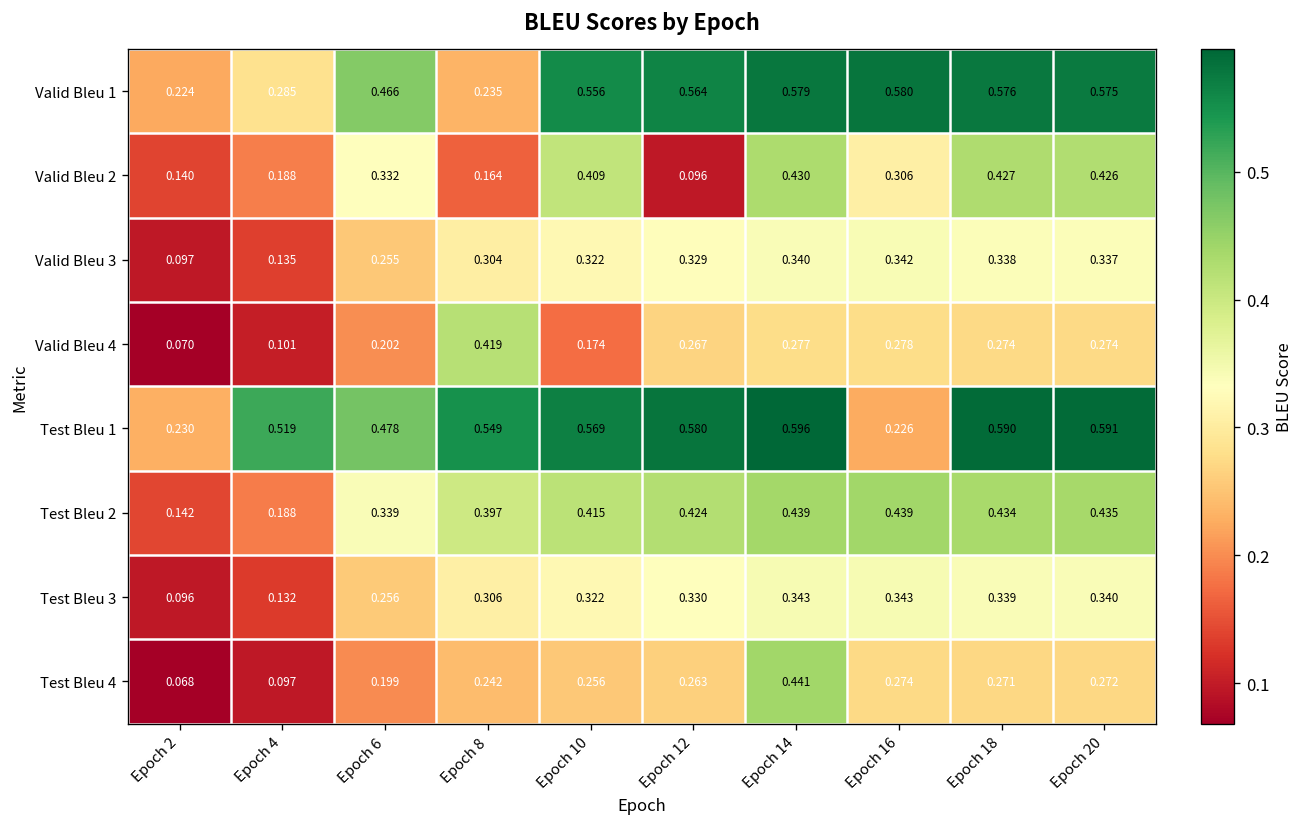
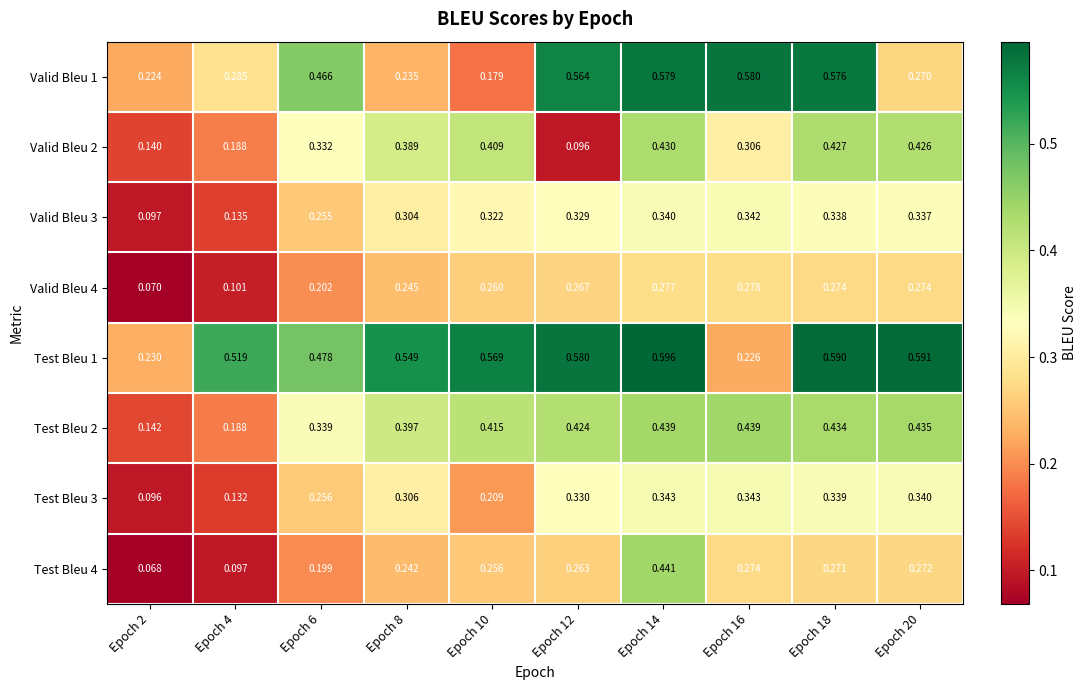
  {
    "Valid Bleu 1": {
      "Epoch 2": 0.224,
      "Epoch 4": 0.285,
      "Epoch 6": 0.466,
      "Epoch 8": 0.235,
-     "Epoch 10": 0.556,
+     "Epoch 10": 0.179,
      "Epoch 12": 0.564,
      "Epoch 14": 0.579,
      "Epoch 16": 0.580,
      "Epoch 18": 0.576,
-     "Epoch 20": 0.575
+     "Epoch 20": 0.270
    },
    "Valid Bleu 2": {
      "Epoch 2": 0.140,
      "Epoch 4": 0.188,
      "Epoch 6": 0.332,
-     "Epoch 8": 0.164,
+     "Epoch 8": 0.389,
      "Epoch 10": 0.409,
      "Epoch 12": 0.096,
      "Epoch 14": 0.430,
      "Epoch 16": 0.306,
      "Epoch 18": 0.427,
      "Epoch 20": 0.426
    },
    "Valid Bleu 3": {
      "Epoch 2": 0.097,
      "Epoch 4": 0.135,
      "Epoch 6": 0.255,
      "Epoch 8": 0.304,
      "Epoch 10": 0.322,
      "Epoch 12": 0.329,
      "Epoch 14": 0.340,
      "Epoch 16": 0.342,
      "Epoch 18": 0.338,
      "Epoch 20": 0.337
    },
    "Valid Bleu 4": {
      "Epoch 2": 0.070,
      "Epoch 4": 0.101,
      "Epoch 6": 0.202,
-     "Epoch 8": 0.419,
-     "Epoch 10": 0.174,
+     "Epoch 8": 0.245,
+     "Epoch 10": 0.260,
      "Epoch 12": 0.267,
      "Epoch 14": 0.277,
      "Epoch 16": 0.278,
      "Epoch 18": 0.274,
      "Epoch 20": 0.274
    },
    "Test Bleu 1": {
      "Epoch 2": 0.230,
      "Epoch 4": 0.519,
      "Epoch 6": 0.478,
      "Epoch 8": 0.549,
      "Epoch 10": 0.569,
      "Epoch 12": 0.580,
      "Epoch 14": 0.596,
      "Epoch 16": 0.226,
      "Epoch 18": 0.590,
      "Epoch 20": 0.591
    },
    "Test Bleu 2": {
      "Epoch 2": 0.142,
      "Epoch 4": 0.188,
      "Epoch 6": 0.339,
      "Epoch 8": 0.397,
      "Epoch 10": 0.415,
      "Epoch 12": 0.424,
      "Epoch 14": 0.439,
      "Epoch 16": 0.439,
      "Epoch 18": 0.434,
      "Epoch 20": 0.435
    },
    "Test Bleu 3": {
      "Epoch 2": 0.096,
      "Epoch 4": 0.132,
      "Epoch 6": 0.256,
      "Epoch 8": 0.306,
-     "Epoch 10": 0.322,
+     "Epoch 10": 0.209,
      "Epoch 12": 0.330,
      "Epoch 14": 0.343,
      "Epoch 16": 0.343,
      "Epoch 18": 0.339,
      "Epoch 20": 0.340
    },
    "Test Bleu 4": {
      "Epoch 2": 0.068,
      "Epoch 4": 0.097,
      "Epoch 6": 0.199,
      "Epoch 8": 0.242,
      "Epoch 10": 0.256,
      "Epoch 12": 0.263,
      "Epoch 14": 0.441,
      "Epoch 16": 0.274,
      "Epoch 18": 0.271,
      "Epoch 20": 0.272
    }
  }
